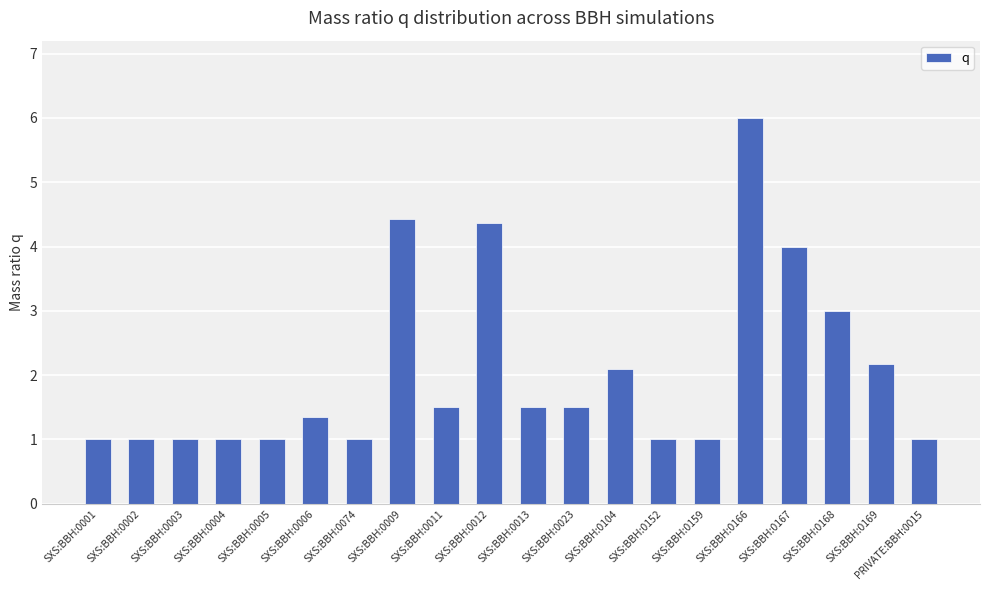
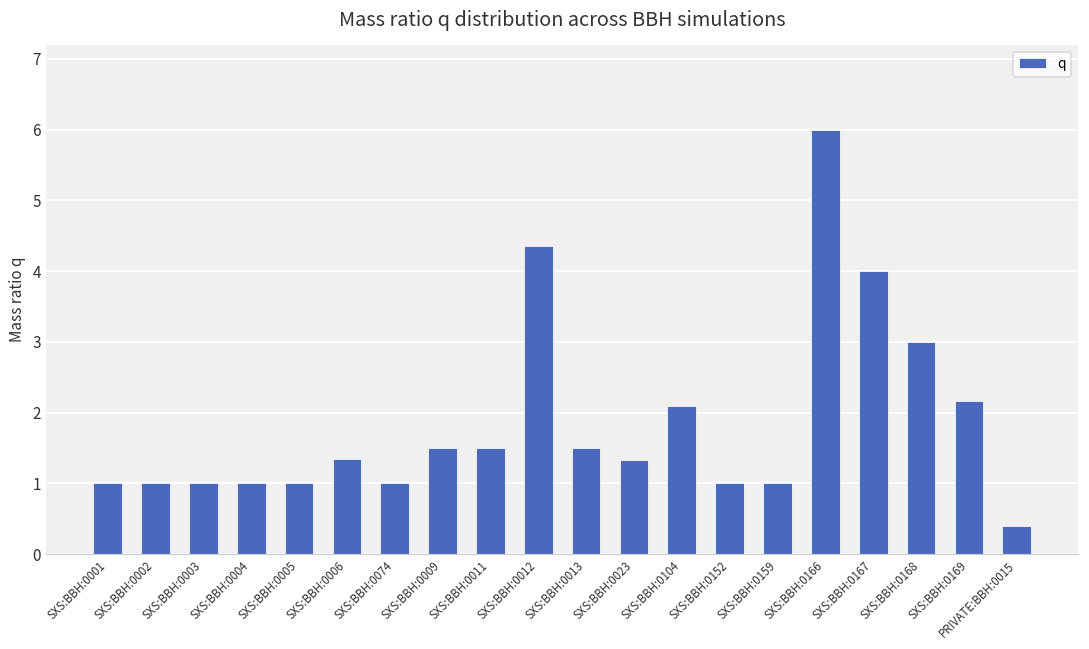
  {
    "SXS:BBH:0001": 1.0,
    "SXS:BBH:0002": 1.0,
    "SXS:BBH:0003": 1.0,
    "SXS:BBH:0004": 1.0,
    "SXS:BBH:0005": 1.0,
    "SXS:BBH:0006": 1.3,
    "SXS:BBH:0074": 1.0,
-   "SXS:BBH:0009": 4.4,
+   "SXS:BBH:0009": 1.5,
    "SXS:BBH:0011": 1.5,
    "SXS:BBH:0012": 4.4,
    "SXS:BBH:0013": 1.5,
-   "SXS:BBH:0023": 1.5,
+   "SXS:BBH:0023": 1.3,
    "SXS:BBH:0104": 2.1,
    "SXS:BBH:0152": 1.0,
    "SXS:BBH:0159": 1.0,
    "SXS:BBH:0166": 6.0,
    "SXS:BBH:0167": 4.0,
    "SXS:BBH:0168": 3.0,
    "SXS:BBH:0169": 2.2,
-   "PRIVATE:BBH:0015": 1.0
+   "PRIVATE:BBH:0015": 0.4
  }
